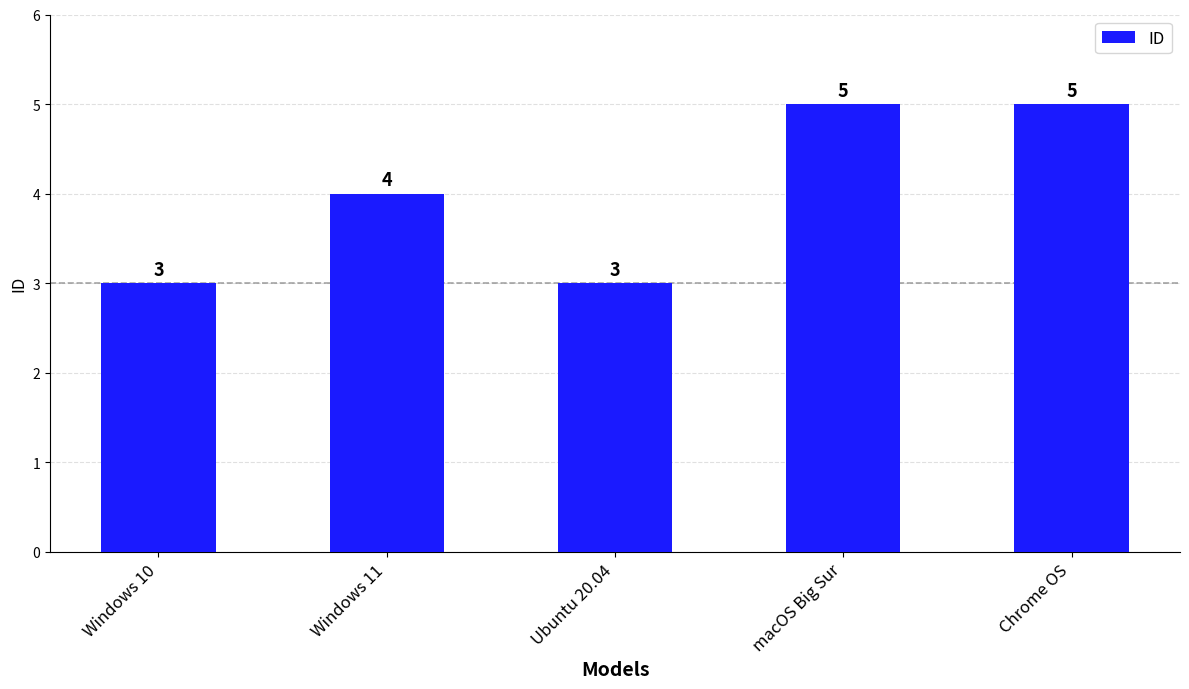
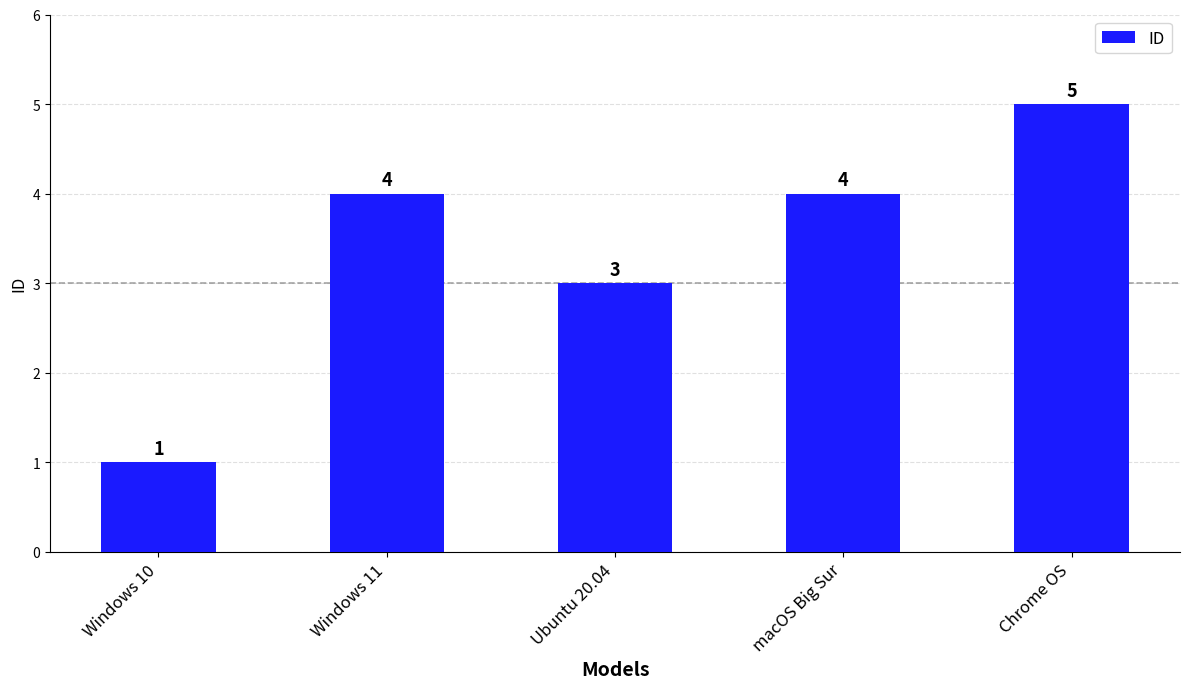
  {
-   "Windows 10": 3,
+   "Windows 10": 1,
    "Windows 11": 4,
    "Ubuntu 20.04": 3,
-   "macOS Big Sur": 5,
+   "macOS Big Sur": 4,
    "Chrome OS": 5
  }
